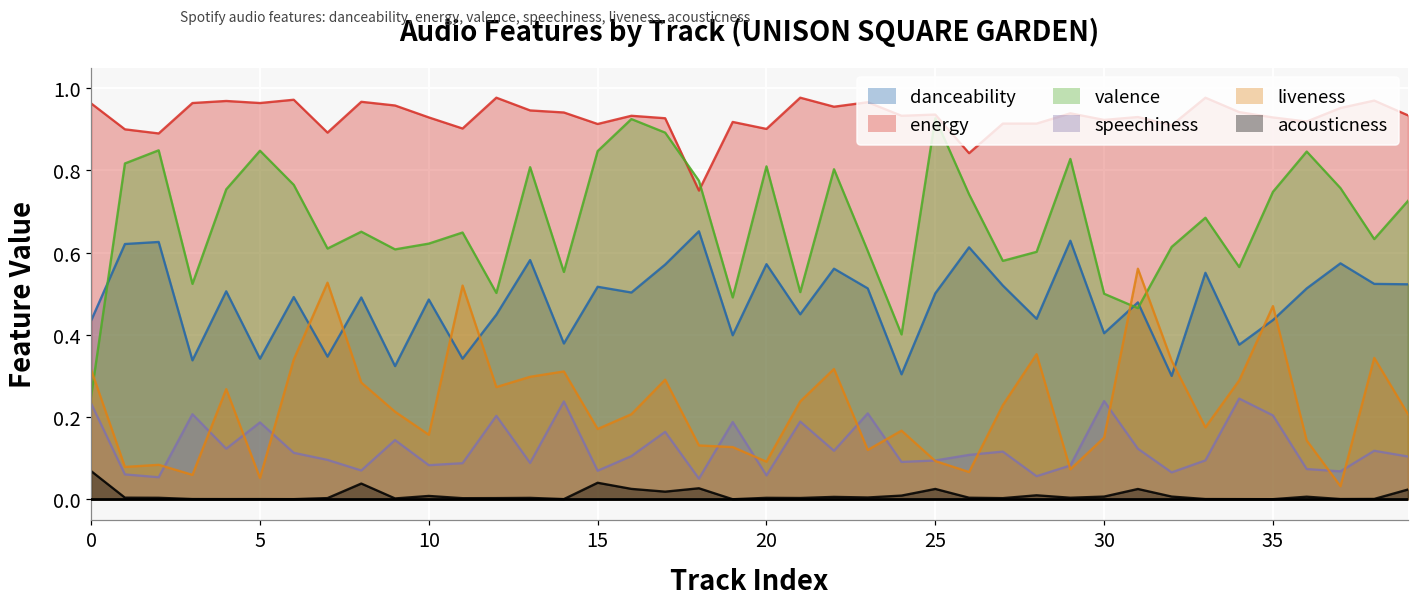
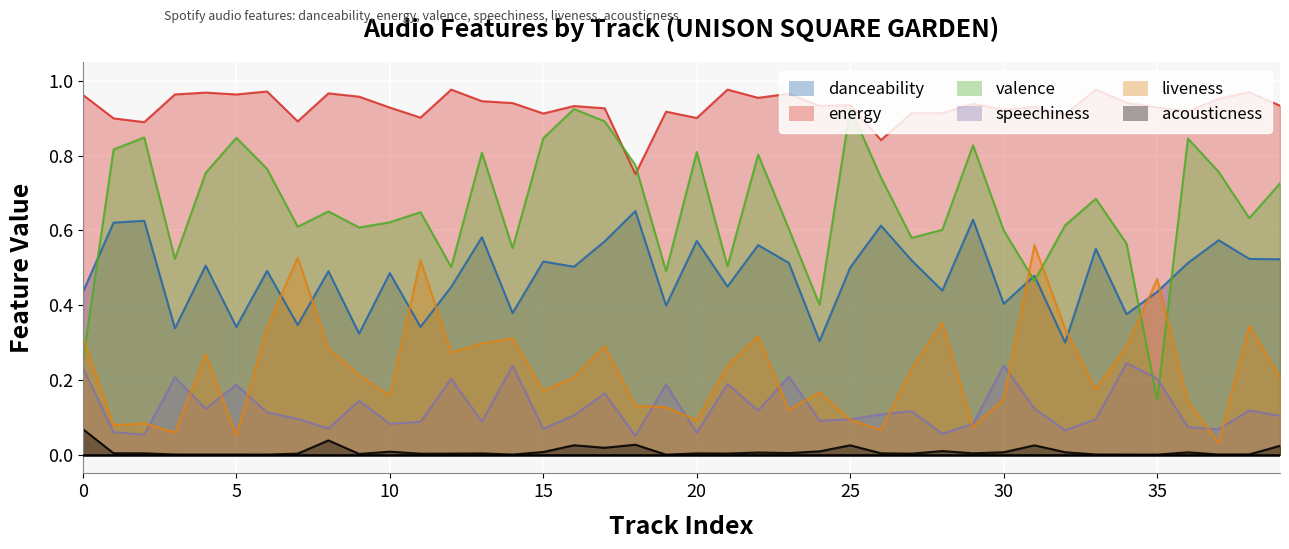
  {
    "valence": {
      "0": 0.25,
      "5": 0.85,
      "10": 0.62,
      "15": 0.85,
      "20": 0.81,
-     "30": 0.5,
-     "35": 0.75
+     "30": 0.6,
+     "35": 0.15
    },
    "acousticness": {
      "0": 0.07,
      "5": 0.00,
      "10": 0.01,
-     "15": 0.04,
+     "15": 0.01,
      "20": 0.00,
      "25": 0.03,
      "30": 0.01,
      "35": 0.00
    }
  }
